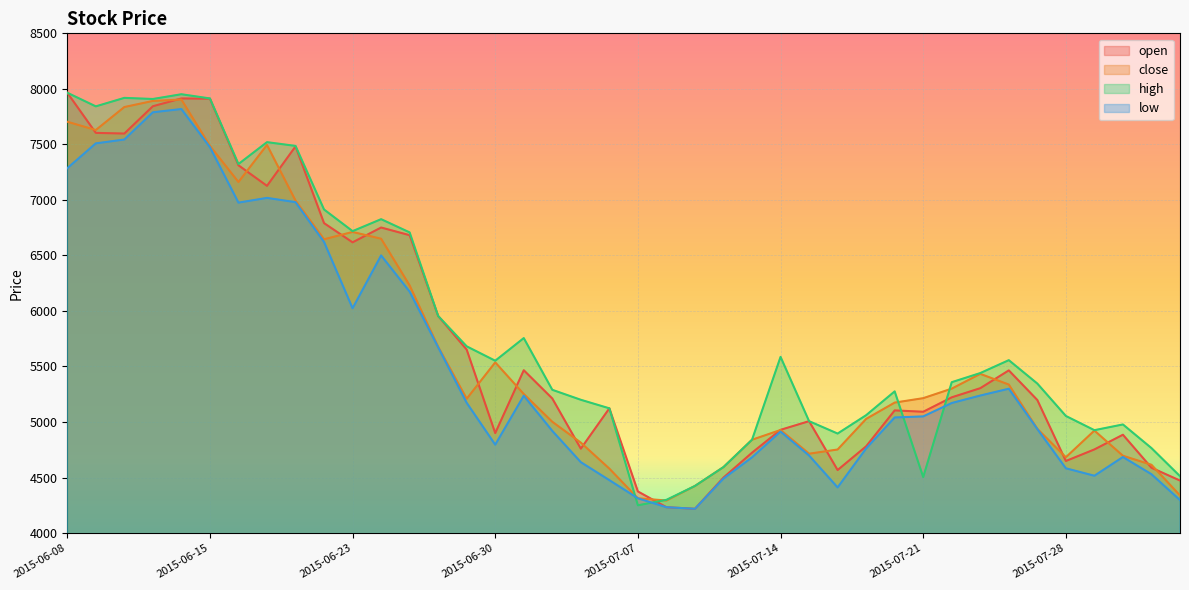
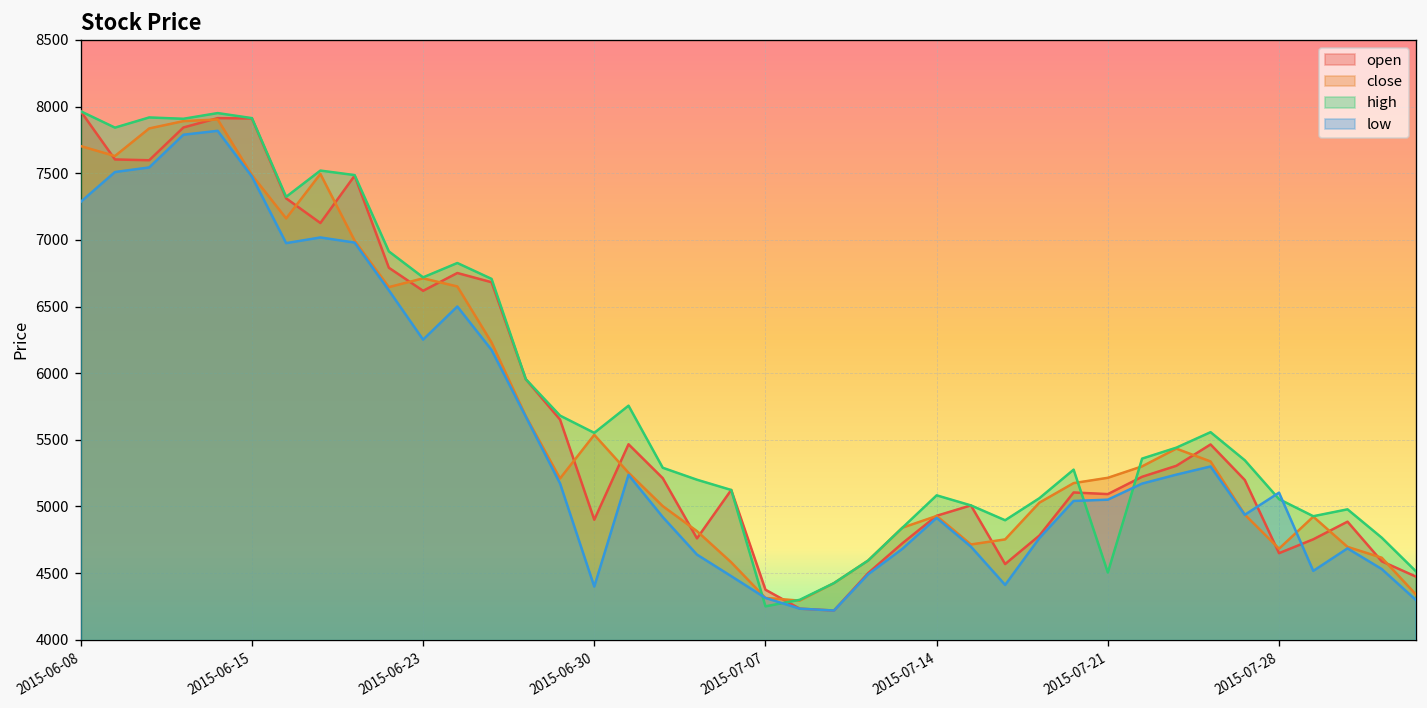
  {
    "high": {
      "2015-07-07": 4250,
-     "2015-07-14": 5590,
+     "2015-07-14": 5080,
      "2015-07-21": 4500,
      "2015-07-28": 5050
    },
    "low": {
      "2015-06-08": 7290,
-     "2015-06-23": 6020,
-     "2015-06-30": 4800,
+     "2015-06-23": 6250,
+     "2015-06-30": 4400,
      "2015-07-21": 5050,
-     "2015-07-28": 4580
+     "2015-07-28": 5100
    }
  }
